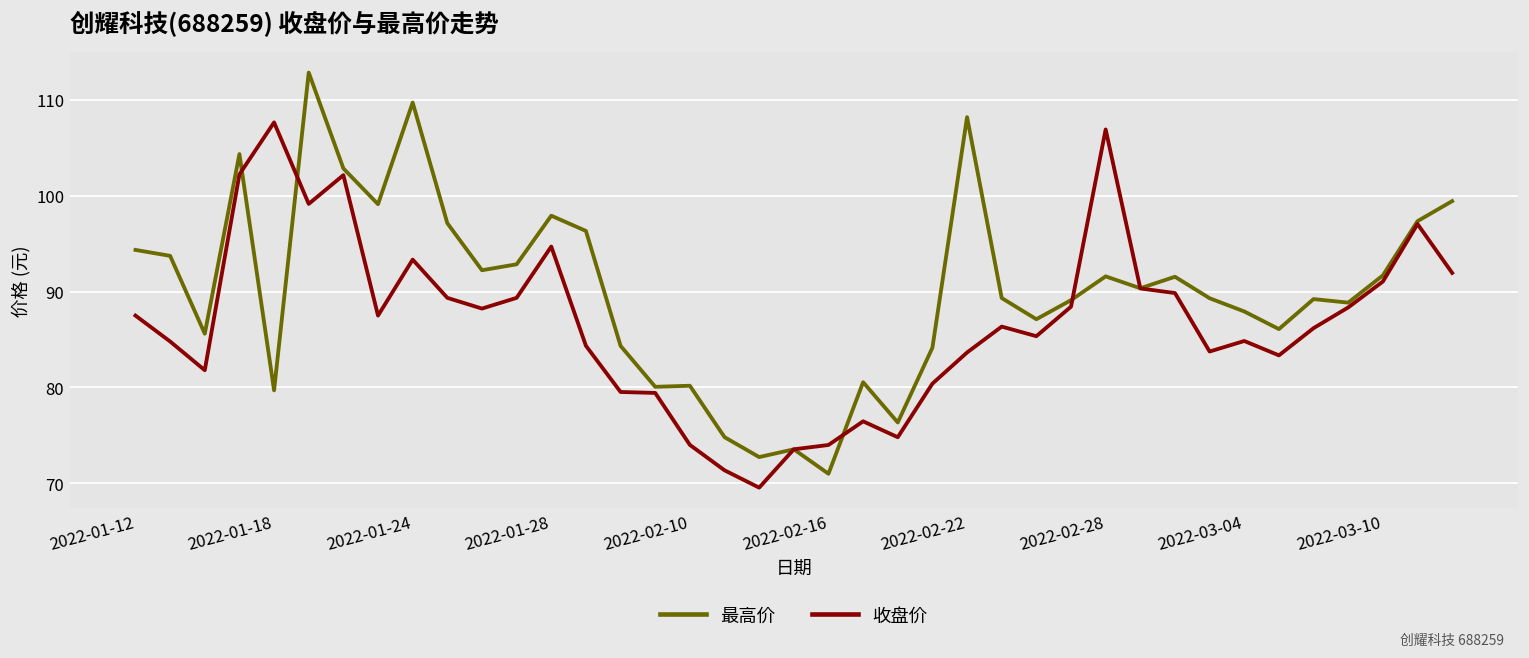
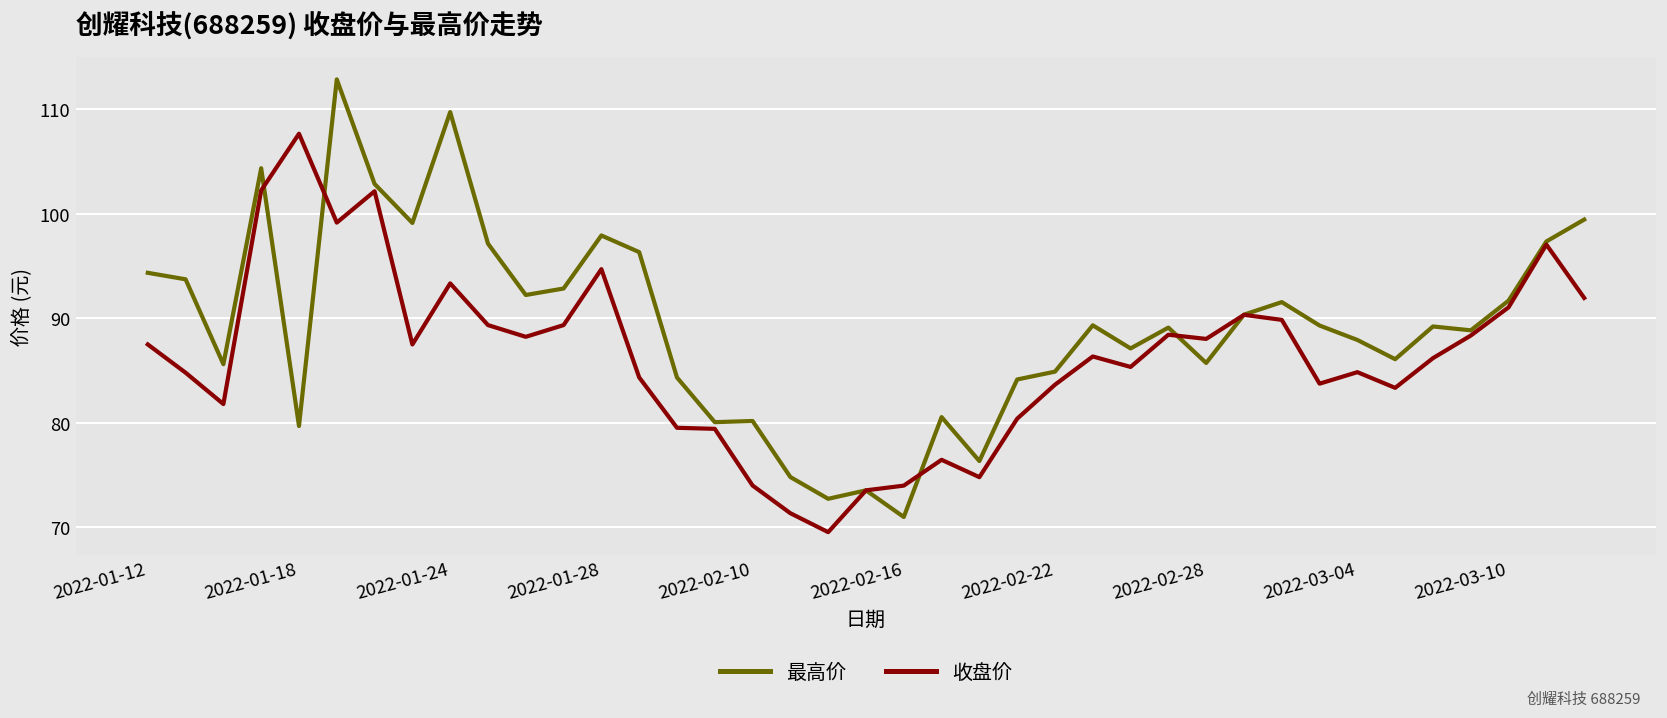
  {
    "最高价": {
      "2022-01-12": 94,
      "2022-01-18": 80,
      "2022-01-24": 110,
      "2022-01-28": 98,
      "2022-02-10": 80,
      "2022-02-16": 71,
-     "2022-02-22": 108,
-     "2022-02-28": 92,
+     "2022-02-22": 85,
+     "2022-02-28": 86,
      "2022-03-04": 88,
      "2022-03-10": 92
    },
    "收盘价": {
      "2022-01-12": 88,
      "2022-01-18": 108,
      "2022-01-24": 93,
      "2022-01-28": 95,
      "2022-02-10": 74,
      "2022-02-16": 74,
      "2022-02-22": 84,
-     "2022-02-28": 107,
+     "2022-02-28": 88,
      "2022-03-04": 85,
      "2022-03-10": 91
    }
  }
